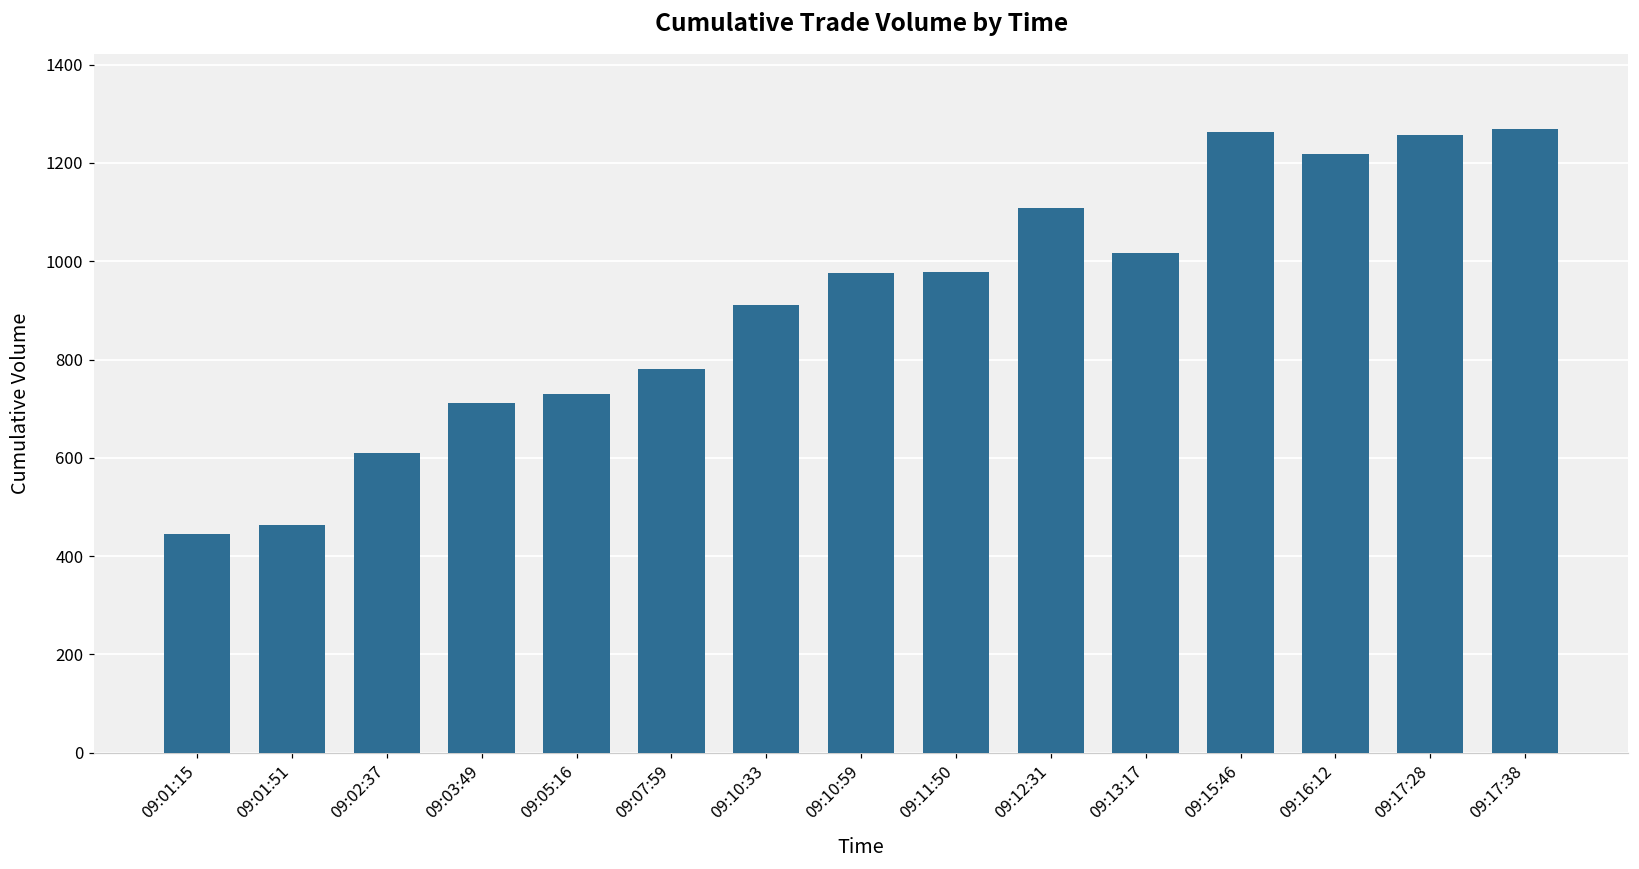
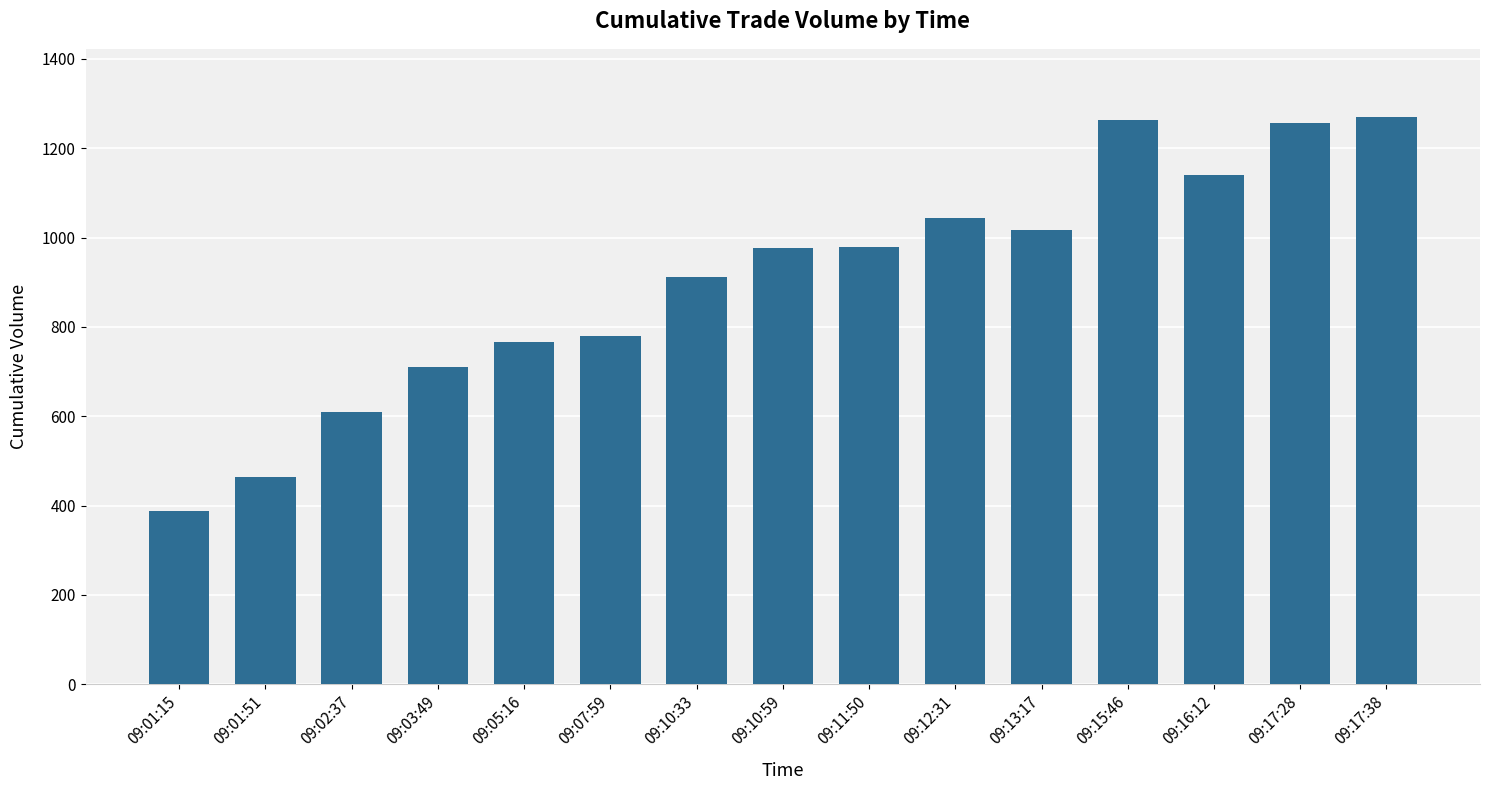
  {
-   "09:01:15": 450,
+   "09:01:15": 390,
    "09:01:51": 460,
    "09:02:37": 610,
    "09:03:49": 710,
-   "09:05:16": 730,
+   "09:05:16": 770,
    "09:07:59": 780,
    "09:10:33": 910,
    "09:10:59": 980,
    "09:11:50": 980,
-   "09:12:31": 1110,
+   "09:12:31": 1040,
    "09:13:17": 1020,
    "09:15:46": 1260,
-   "09:16:12": 1220,
+   "09:16:12": 1140,
    "09:17:28": 1260,
    "09:17:38": 1270
  }
